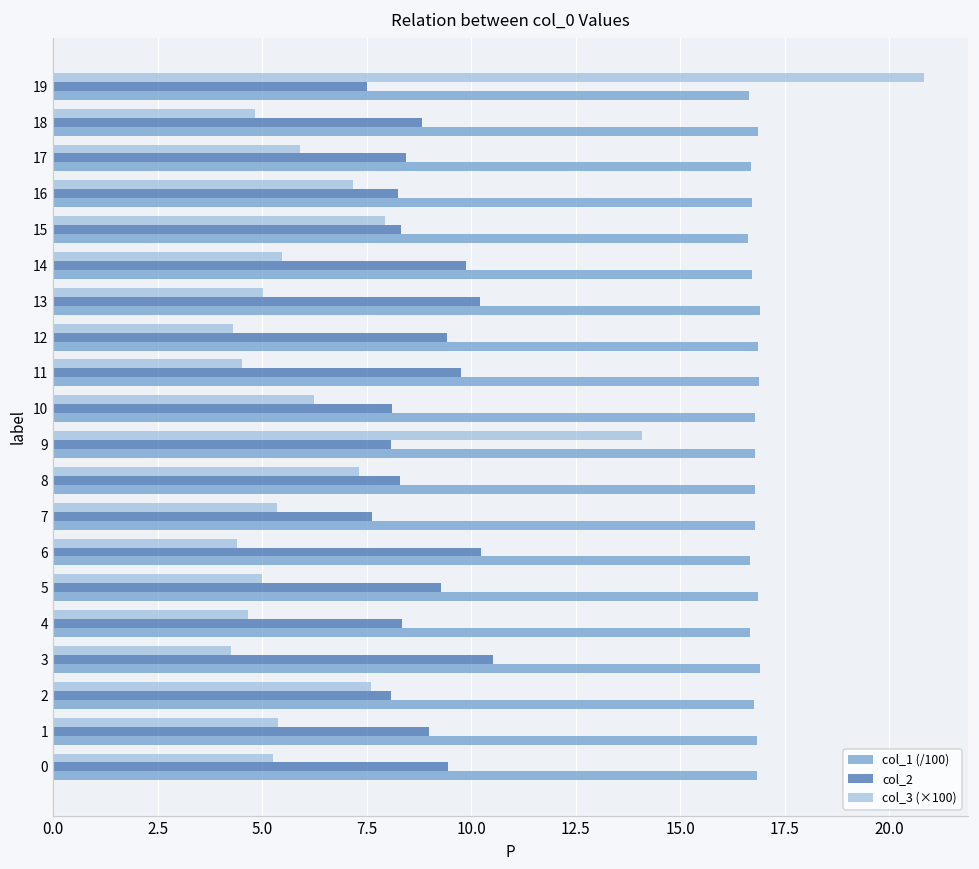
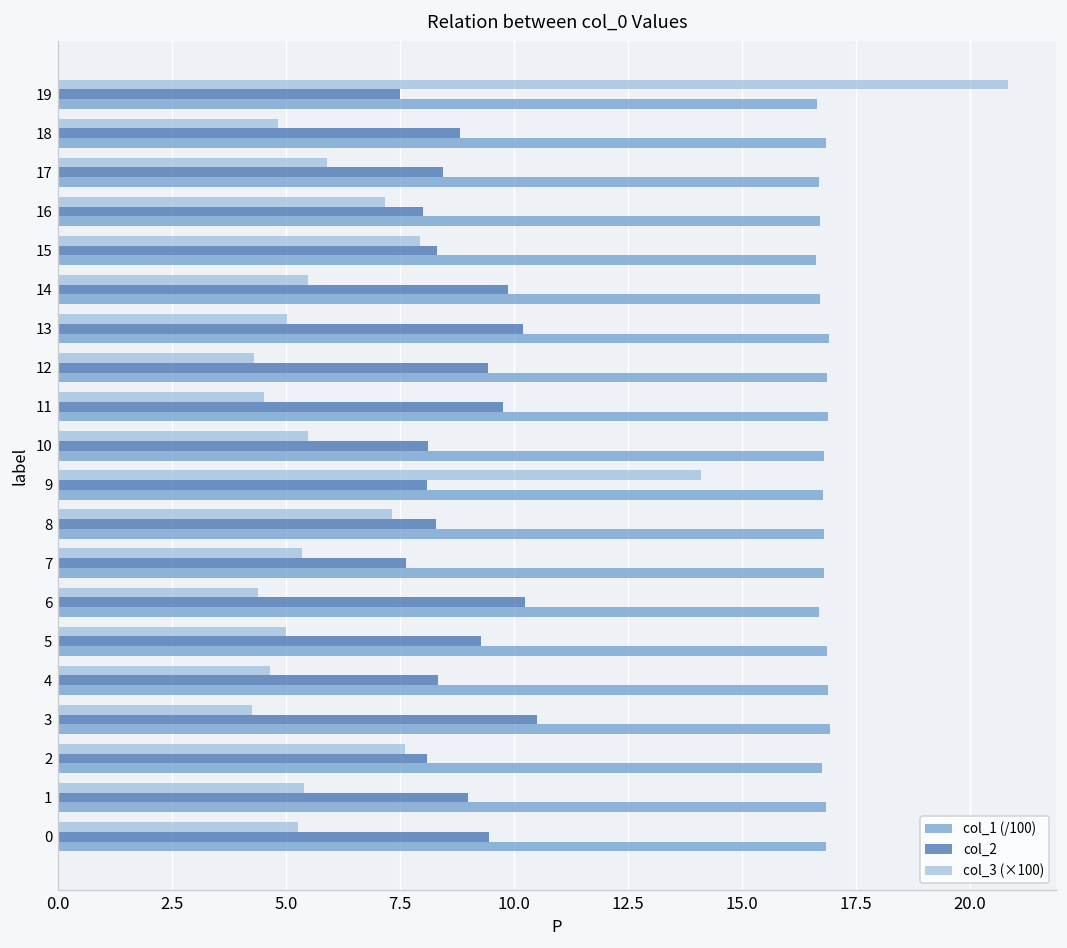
  {
    "col_1 (/100)": {
      "19": 16.7,
      "18": 16.8,
      "17": 16.7,
      "16": 16.7,
      "15": 16.6,
      "14": 16.7,
      "13": 16.9,
      "12": 16.9,
      "11": 16.9,
      "10": 16.8,
      "9": 16.8,
      "8": 16.8,
      "7": 16.8,
      "6": 16.7,
      "5": 16.9,
-     "4": 16.7,
+     "4": 16.9,
      "3": 16.9,
      "2": 16.8,
      "1": 16.8,
      "0": 16.8
    },
    "col_2": {
      "19": 7.5,
      "18": 8.8,
      "17": 8.4,
-     "16": 8.3,
+     "16": 8.0,
      "15": 8.3,
      "14": 9.9,
      "13": 10.2,
      "12": 9.4,
      "11": 9.8,
      "10": 8.1,
      "9": 8.1,
      "8": 8.3,
      "7": 7.6,
      "6": 10.2,
      "5": 9.3,
      "4": 8.3,
      "3": 10.5,
      "2": 8.1,
      "1": 9.0,
      "0": 9.5
    },
    "col_3 (×100)": {
      "19": 20.8,
      "18": 4.8,
      "17": 5.9,
      "16": 7.2,
      "15": 7.9,
      "14": 5.5,
      "13": 5.0,
      "12": 4.3,
      "11": 4.5,
-     "10": 6.2,
+     "10": 5.5,
      "9": 14.1,
      "8": 7.3,
      "7": 5.4,
      "6": 4.4,
      "5": 5.0,
      "4": 4.7,
      "3": 4.2,
      "2": 7.6,
      "1": 5.4,
      "0": 5.3
    }
  }
